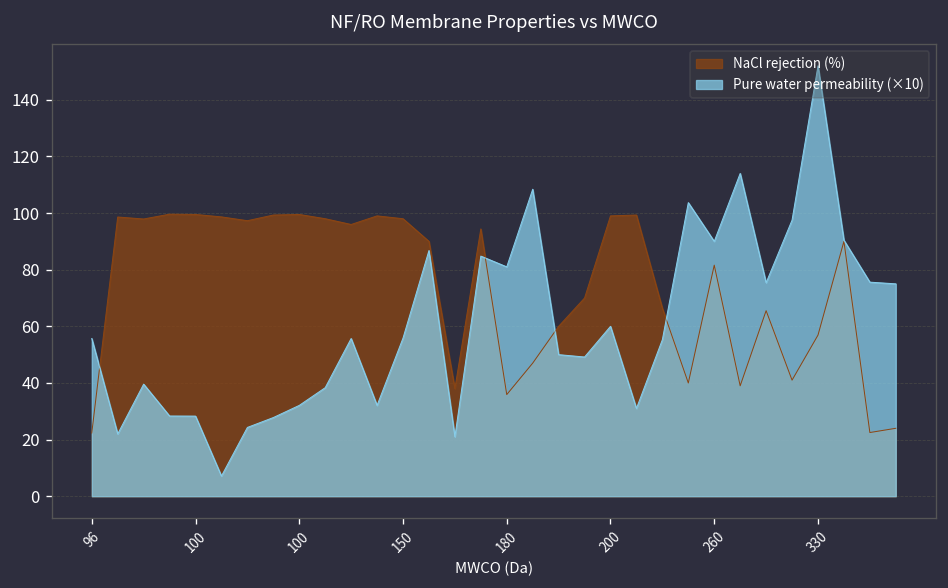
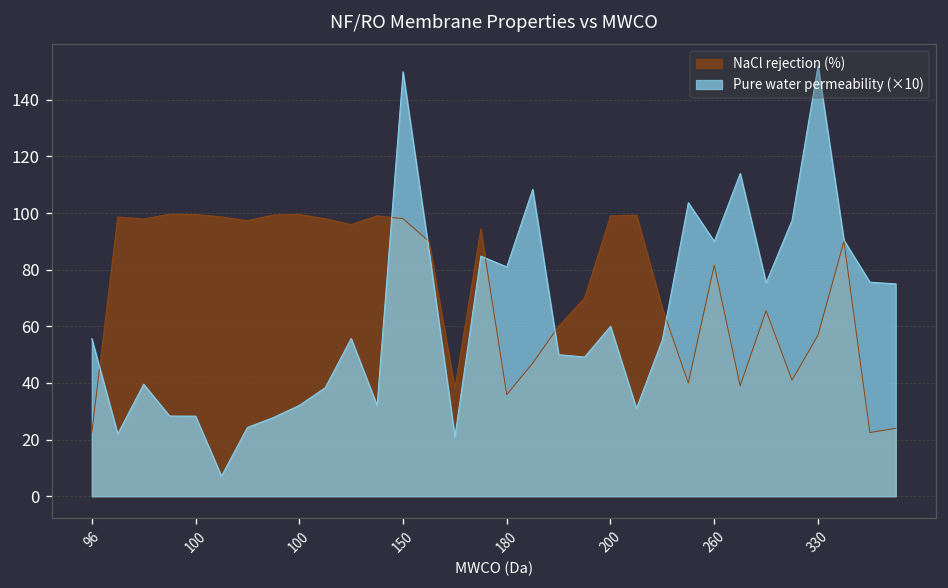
  {
    "NaCl rejection (%)": {
      "96": 22,
      "150": 98,
      "180": 36,
      "200": 99,
      "260": 82,
      "330": 57
    },
    "Pure water permeability (×10)": {
      "96": 56,
-     "150": 56,
+     "150": 150,
      "180": 81,
      "200": 60,
      "260": 90
    }
  }
